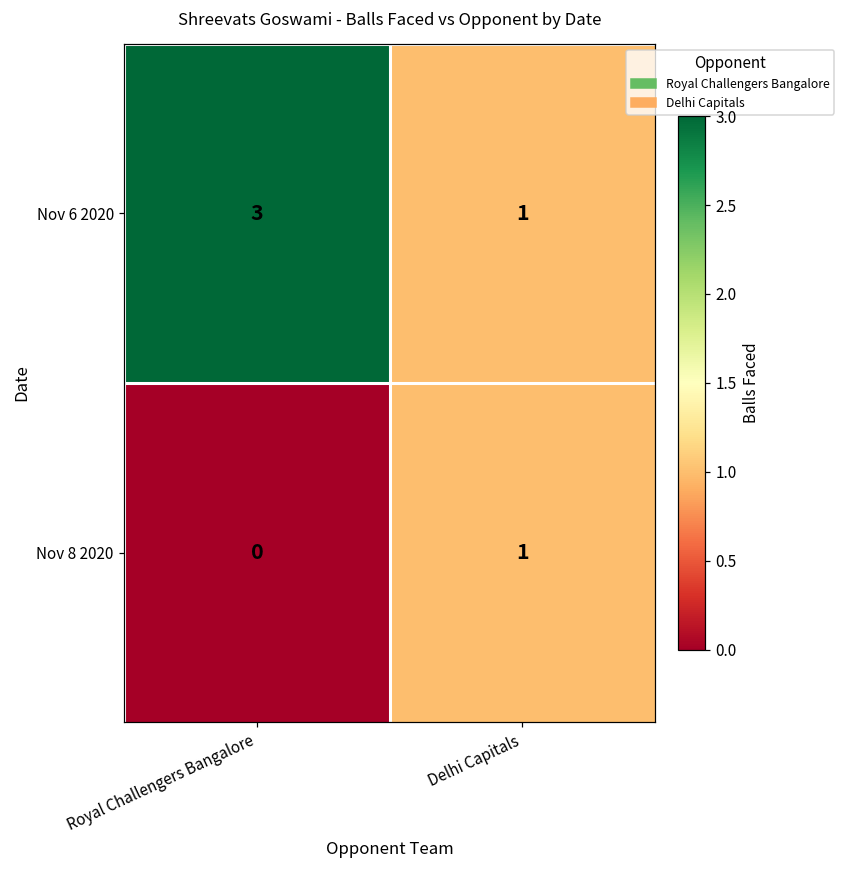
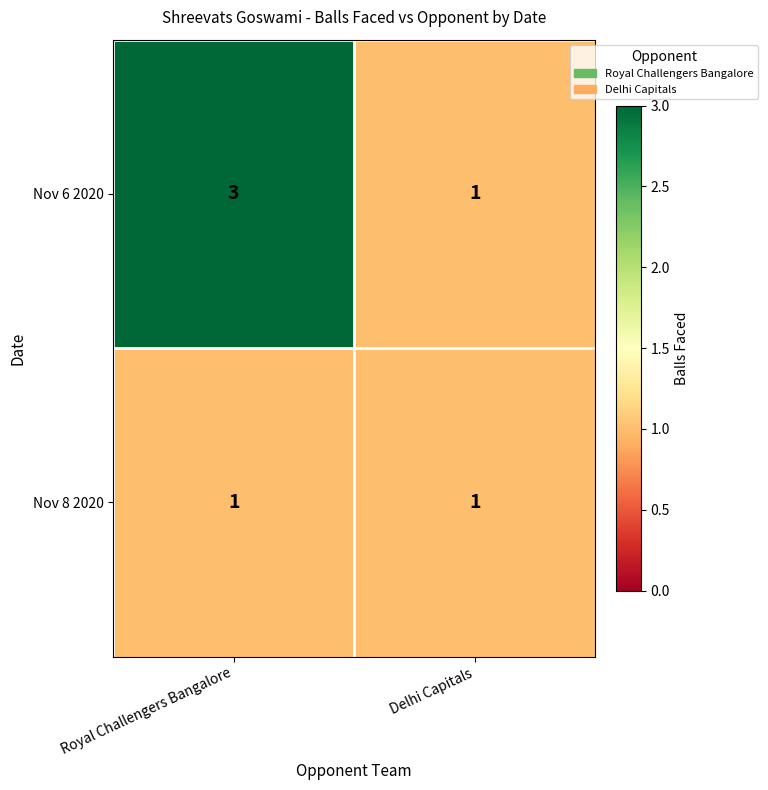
  {
    "Nov 6 2020": {
      "Royal Challengers Bangalore": 3,
      "Delhi Capitals": 1
    },
    "Nov 8 2020": {
-     "Royal Challengers Bangalore": 0,
+     "Royal Challengers Bangalore": 1,
      "Delhi Capitals": 1
    }
  }
